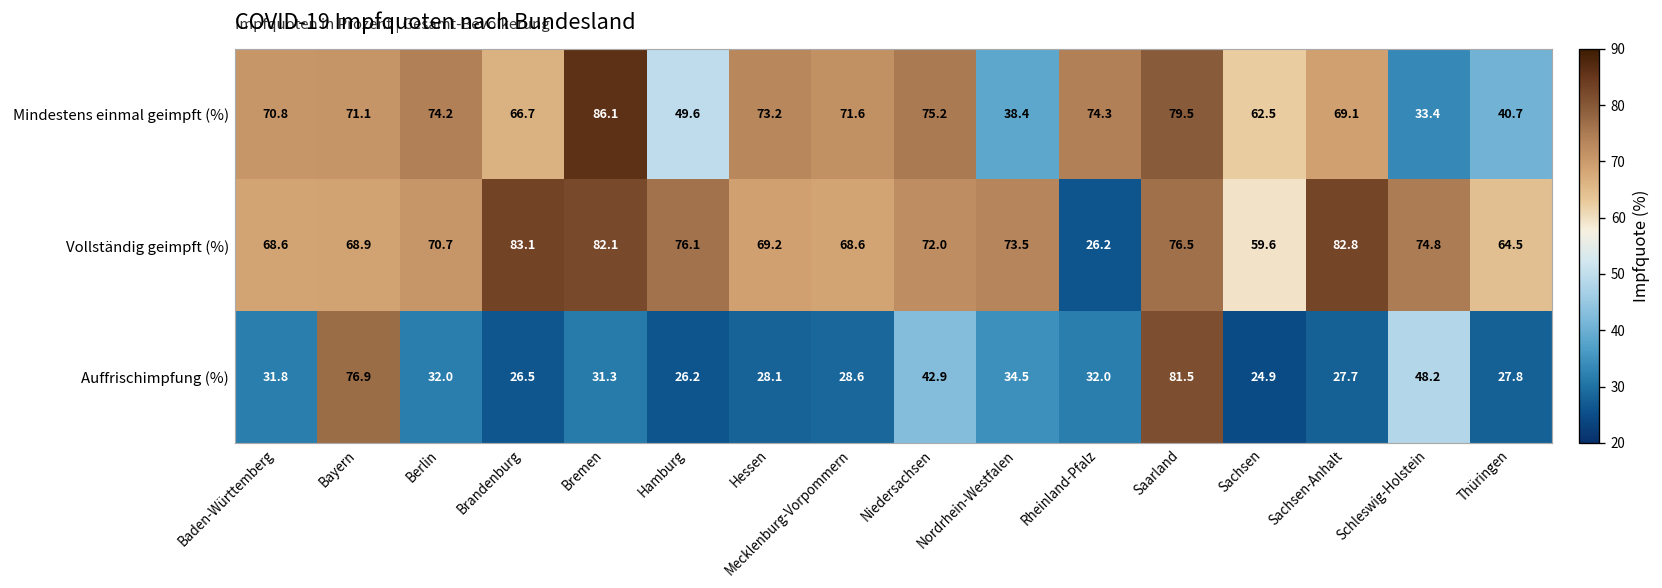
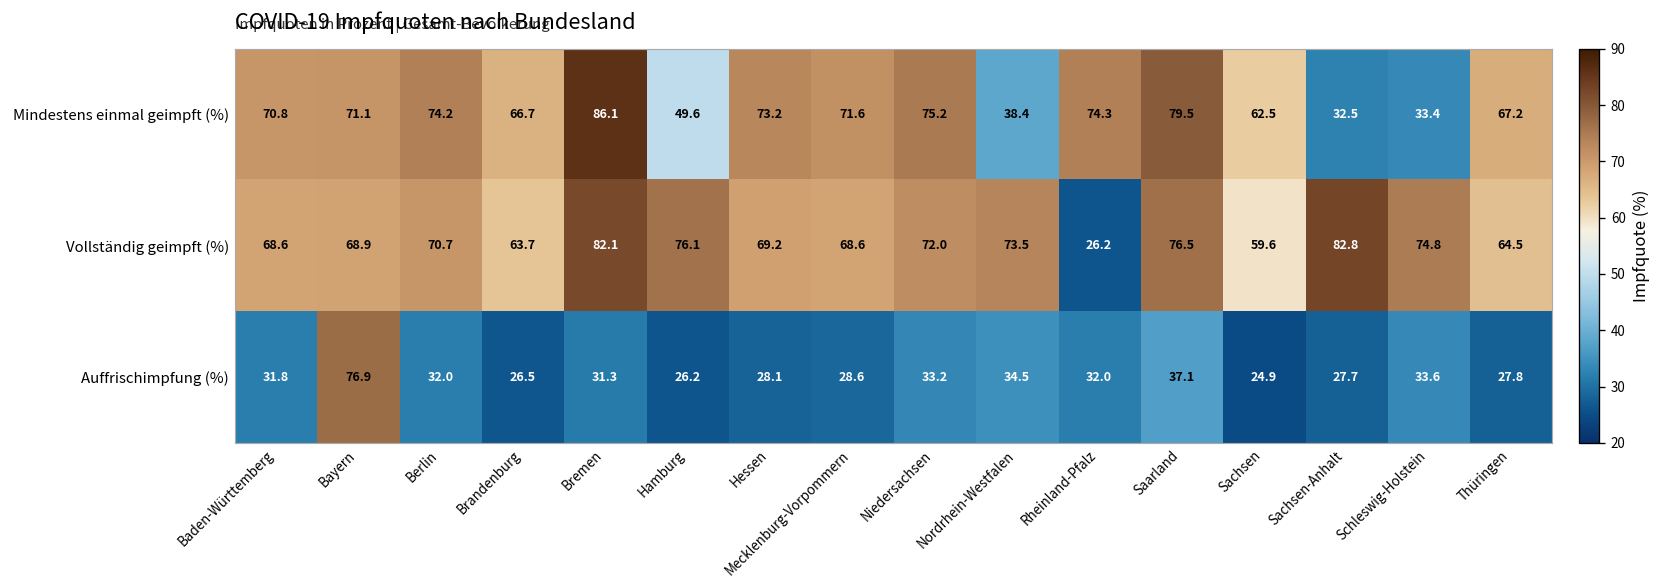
  {
    "Mindestens einmal geimpft (%)": {
      "Baden-Württemberg": 70.8,
      "Bayern": 71.1,
      "Berlin": 74.2,
      "Brandenburg": 66.7,
      "Bremen": 86.1,
      "Hamburg": 49.6,
      "Hessen": 73.2,
      "Mecklenburg-Vorpommern": 71.6,
      "Niedersachsen": 75.2,
      "Nordrhein-Westfalen": 38.4,
      "Rheinland-Pfalz": 74.3,
      "Saarland": 79.5,
      "Sachsen": 62.5,
-     "Sachsen-Anhalt": 69.1,
+     "Sachsen-Anhalt": 32.5,
      "Schleswig-Holstein": 33.4,
-     "Thüringen": 40.7
+     "Thüringen": 67.2
    },
    "Vollständig geimpft (%)": {
      "Baden-Württemberg": 68.6,
      "Bayern": 68.9,
      "Berlin": 70.7,
-     "Brandenburg": 83.1,
+     "Brandenburg": 63.7,
      "Bremen": 82.1,
      "Hamburg": 76.1,
      "Hessen": 69.2,
      "Mecklenburg-Vorpommern": 68.6,
      "Niedersachsen": 72.0,
      "Nordrhein-Westfalen": 73.5,
      "Rheinland-Pfalz": 26.2,
      "Saarland": 76.5,
      "Sachsen": 59.6,
      "Sachsen-Anhalt": 82.8,
      "Schleswig-Holstein": 74.8,
      "Thüringen": 64.5
    },
    "Auffrischimpfung (%)": {
      "Baden-Württemberg": 31.8,
      "Bayern": 76.9,
      "Berlin": 32.0,
      "Brandenburg": 26.5,
      "Bremen": 31.3,
      "Hamburg": 26.2,
      "Hessen": 28.1,
      "Mecklenburg-Vorpommern": 28.6,
-     "Niedersachsen": 42.9,
+     "Niedersachsen": 33.2,
      "Nordrhein-Westfalen": 34.5,
      "Rheinland-Pfalz": 32.0,
-     "Saarland": 81.5,
+     "Saarland": 37.1,
      "Sachsen": 24.9,
      "Sachsen-Anhalt": 27.7,
-     "Schleswig-Holstein": 48.2,
+     "Schleswig-Holstein": 33.6,
      "Thüringen": 27.8
    }
  }
